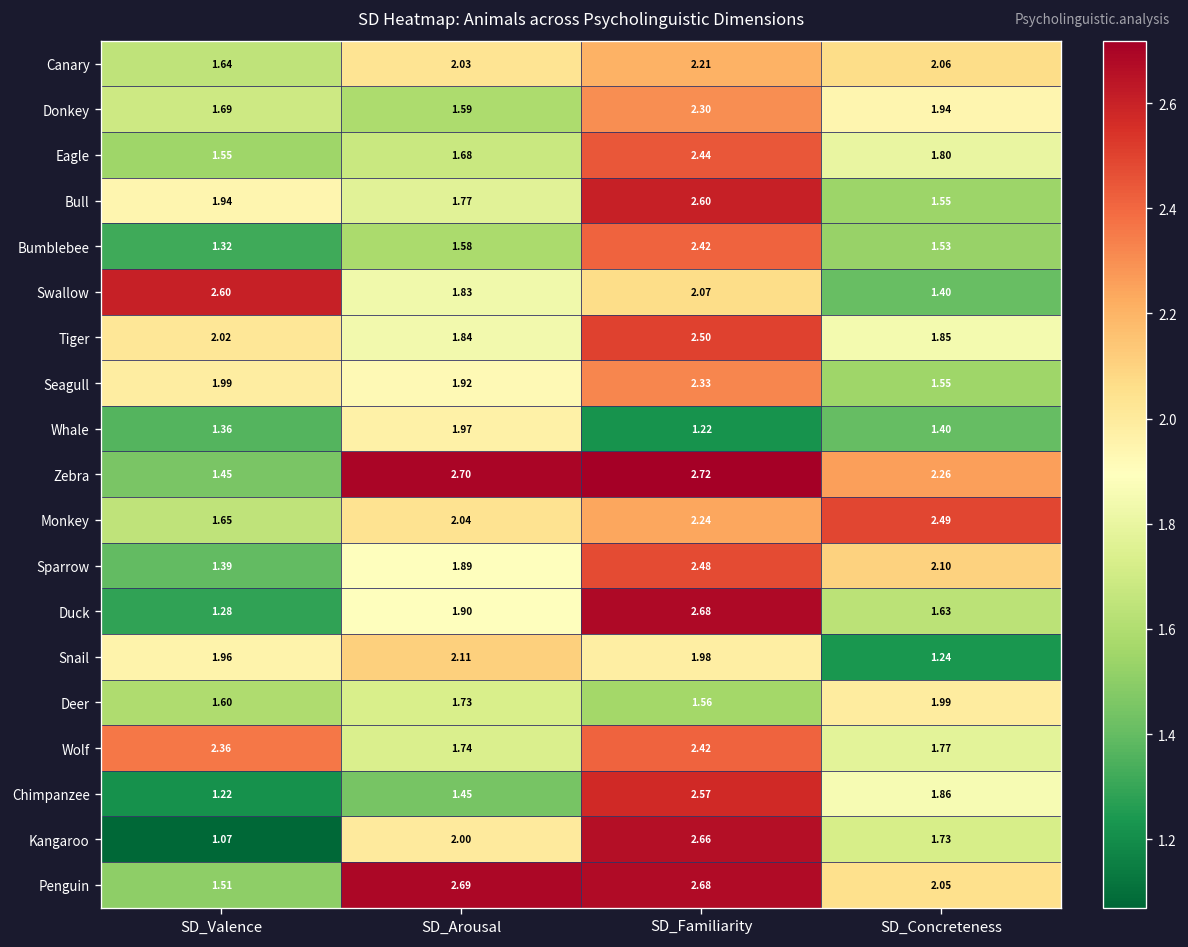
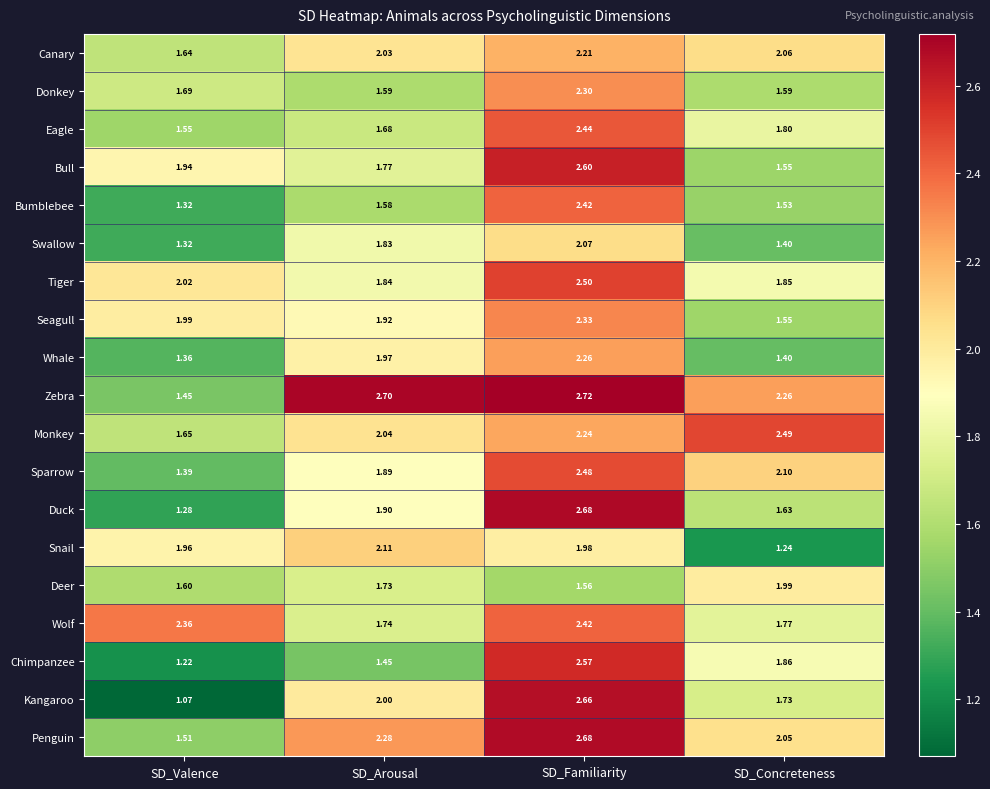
  {
    "Canary": {
      "SD_Valence": 1.64,
      "SD_Arousal": 2.03,
      "SD_Familiarity": 2.21,
      "SD_Concreteness": 2.06
    },
    "Donkey": {
      "SD_Valence": 1.69,
      "SD_Arousal": 1.59,
      "SD_Familiarity": 2.30,
-     "SD_Concreteness": 1.94
+     "SD_Concreteness": 1.59
    },
    "Eagle": {
      "SD_Valence": 1.55,
      "SD_Arousal": 1.68,
      "SD_Familiarity": 2.44,
      "SD_Concreteness": 1.80
    },
    "Bull": {
      "SD_Valence": 1.94,
      "SD_Arousal": 1.77,
      "SD_Familiarity": 2.60,
      "SD_Concreteness": 1.55
    },
    "Bumblebee": {
      "SD_Valence": 1.32,
      "SD_Arousal": 1.58,
      "SD_Familiarity": 2.42,
      "SD_Concreteness": 1.53
    },
    "Swallow": {
-     "SD_Valence": 2.60,
+     "SD_Valence": 1.32,
      "SD_Arousal": 1.83,
      "SD_Familiarity": 2.07,
      "SD_Concreteness": 1.40
    },
    "Tiger": {
      "SD_Valence": 2.02,
      "SD_Arousal": 1.84,
      "SD_Familiarity": 2.50,
      "SD_Concreteness": 1.85
    },
    "Seagull": {
      "SD_Valence": 1.99,
      "SD_Arousal": 1.92,
      "SD_Familiarity": 2.33,
      "SD_Concreteness": 1.55
    },
    "Whale": {
      "SD_Valence": 1.36,
      "SD_Arousal": 1.97,
-     "SD_Familiarity": 1.22,
+     "SD_Familiarity": 2.26,
      "SD_Concreteness": 1.40
    },
    "Zebra": {
      "SD_Valence": 1.45,
      "SD_Arousal": 2.70,
      "SD_Familiarity": 2.72,
      "SD_Concreteness": 2.26
    },
    "Monkey": {
      "SD_Valence": 1.65,
      "SD_Arousal": 2.04,
      "SD_Familiarity": 2.24,
      "SD_Concreteness": 2.49
    },
    "Sparrow": {
      "SD_Valence": 1.39,
      "SD_Arousal": 1.89,
      "SD_Familiarity": 2.48,
      "SD_Concreteness": 2.10
    },
    "Duck": {
      "SD_Valence": 1.28,
      "SD_Arousal": 1.90,
      "SD_Familiarity": 2.68,
      "SD_Concreteness": 1.63
    },
    "Snail": {
      "SD_Valence": 1.96,
      "SD_Arousal": 2.11,
      "SD_Familiarity": 1.98,
      "SD_Concreteness": 1.24
    },
    "Deer": {
      "SD_Valence": 1.60,
      "SD_Arousal": 1.73,
      "SD_Familiarity": 1.56,
      "SD_Concreteness": 1.99
    },
    "Wolf": {
      "SD_Valence": 2.36,
      "SD_Arousal": 1.74,
      "SD_Familiarity": 2.42,
      "SD_Concreteness": 1.77
    },
    "Chimpanzee": {
      "SD_Valence": 1.22,
      "SD_Arousal": 1.45,
      "SD_Familiarity": 2.57,
      "SD_Concreteness": 1.86
    },
    "Kangaroo": {
      "SD_Valence": 1.07,
      "SD_Arousal": 2.00,
      "SD_Familiarity": 2.66,
      "SD_Concreteness": 1.73
    },
    "Penguin": {
      "SD_Valence": 1.51,
-     "SD_Arousal": 2.69,
+     "SD_Arousal": 2.28,
      "SD_Familiarity": 2.68,
      "SD_Concreteness": 2.05
    }
  }
